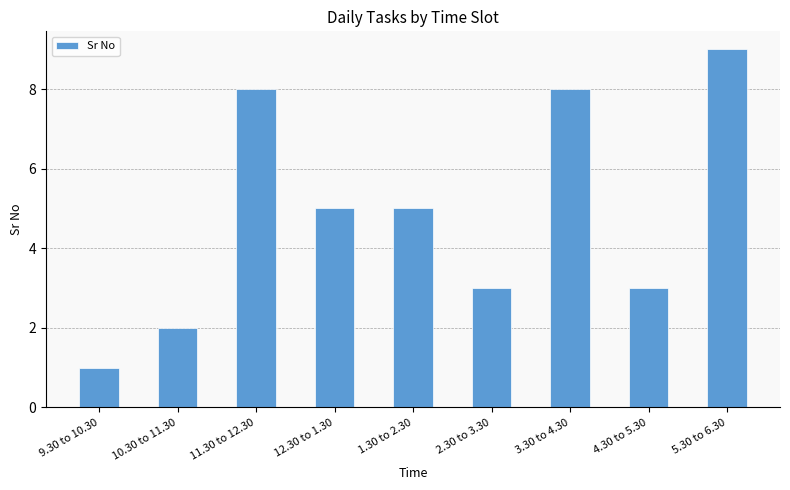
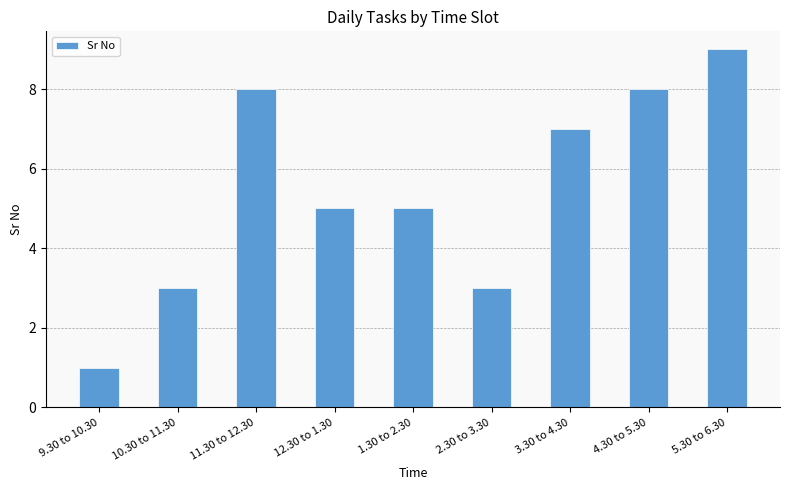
  {
    "9.30 to 10.30": 1,
-   "10.30 to 11.30": 2,
+   "10.30 to 11.30": 3,
    "11.30 to 12.30": 8,
    "12.30 to 1.30": 5,
    "1.30 to 2.30": 5,
    "2.30 to 3.30": 3,
-   "3.30 to 4.30": 8,
-   "4.30 to 5.30": 3,
+   "3.30 to 4.30": 7,
+   "4.30 to 5.30": 8,
    "5.30 to 6.30": 9
  }
